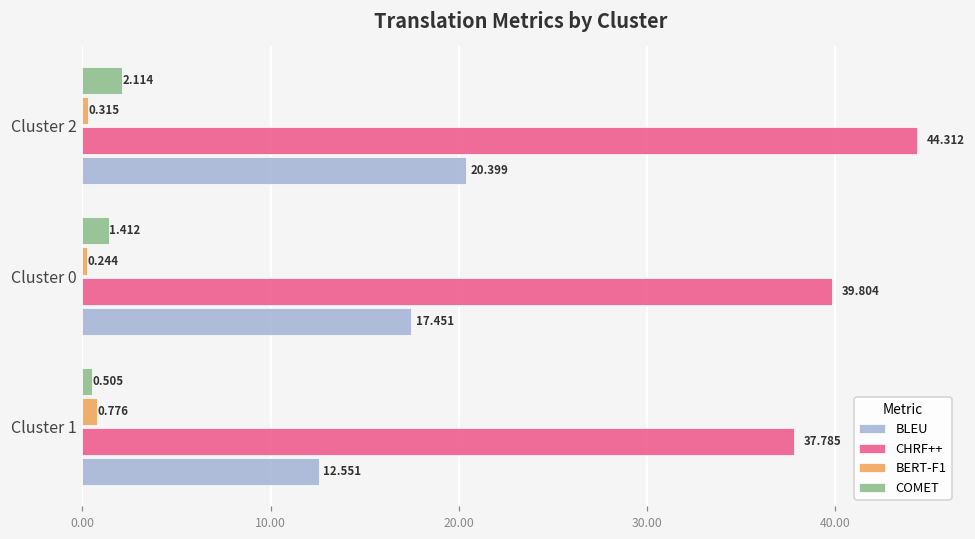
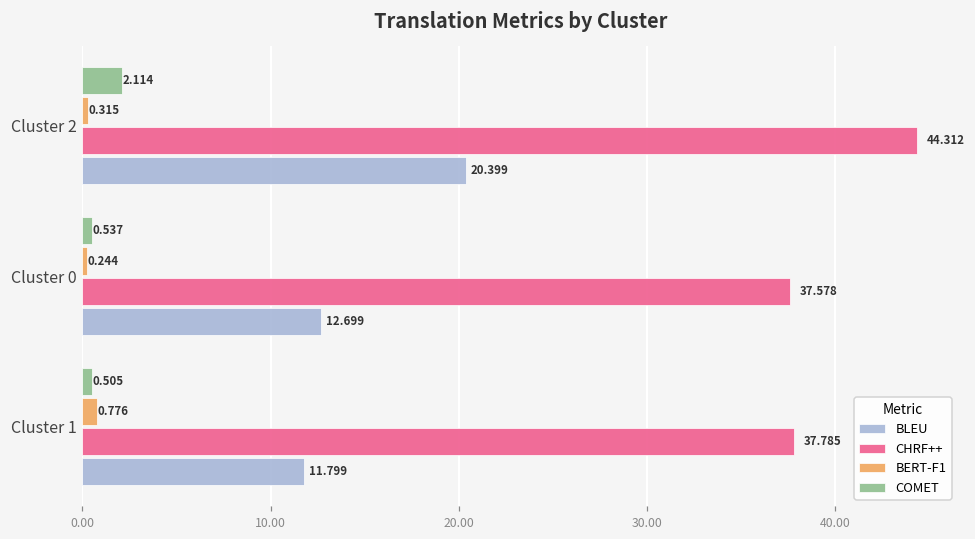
  {
    "BLEU": {
      "Cluster 2": 20.399,
-     "Cluster 0": 17.451,
-     "Cluster 1": 12.551
+     "Cluster 0": 12.699,
+     "Cluster 1": 11.799
    },
    "CHRF++": {
      "Cluster 2": 44.312,
-     "Cluster 0": 39.804,
+     "Cluster 0": 37.578,
      "Cluster 1": 37.785
    },
    "BERT-F1": {
      "Cluster 2": 0.315,
      "Cluster 0": 0.244,
      "Cluster 1": 0.776
    },
    "COMET": {
      "Cluster 2": 2.114,
-     "Cluster 0": 1.412,
+     "Cluster 0": 0.537,
      "Cluster 1": 0.505
    }
  }
